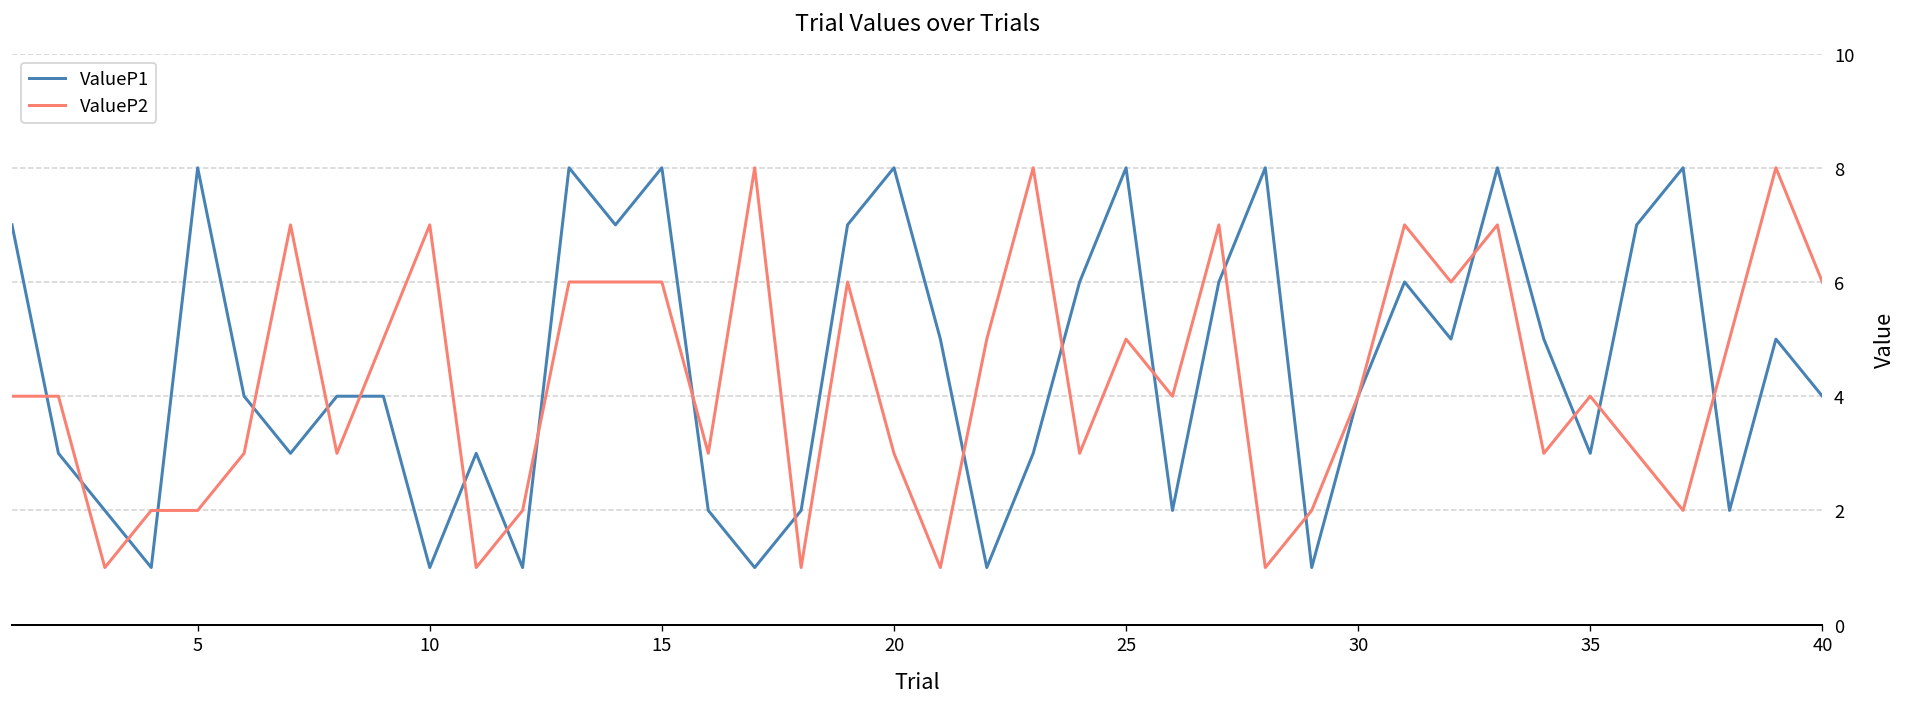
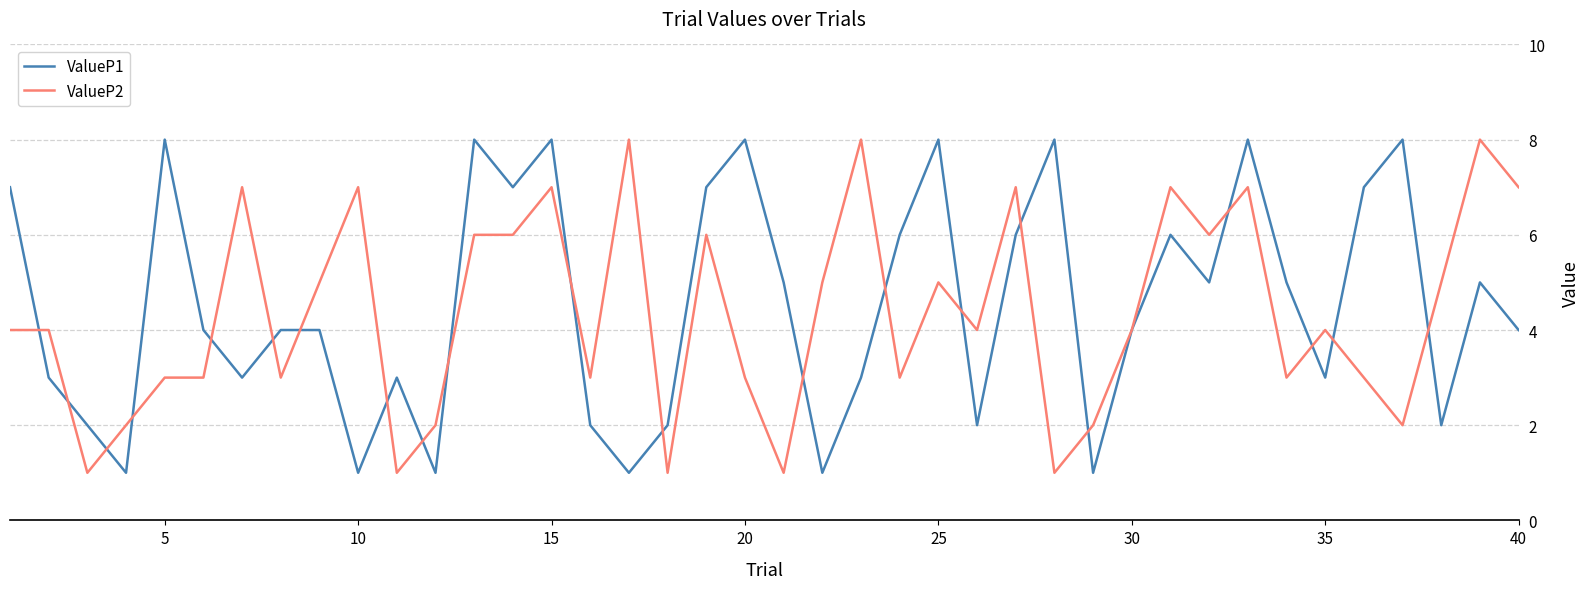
  {
    "ValueP1": {
      "5": 8,
      "10": 1,
      "15": 8,
      "20": 8,
      "25": 8,
      "35": 3,
      "40": 4
    },
    "ValueP2": {
-     "5": 2,
+     "5": 3,
      "10": 7,
-     "15": 6,
+     "15": 7,
      "20": 3,
      "25": 5,
      "35": 4,
-     "40": 6
+     "40": 7
    }
  }
